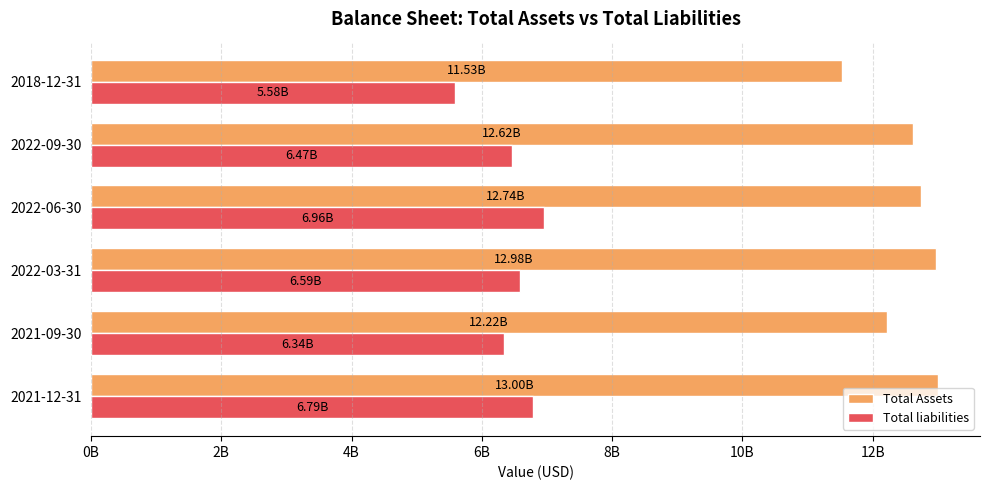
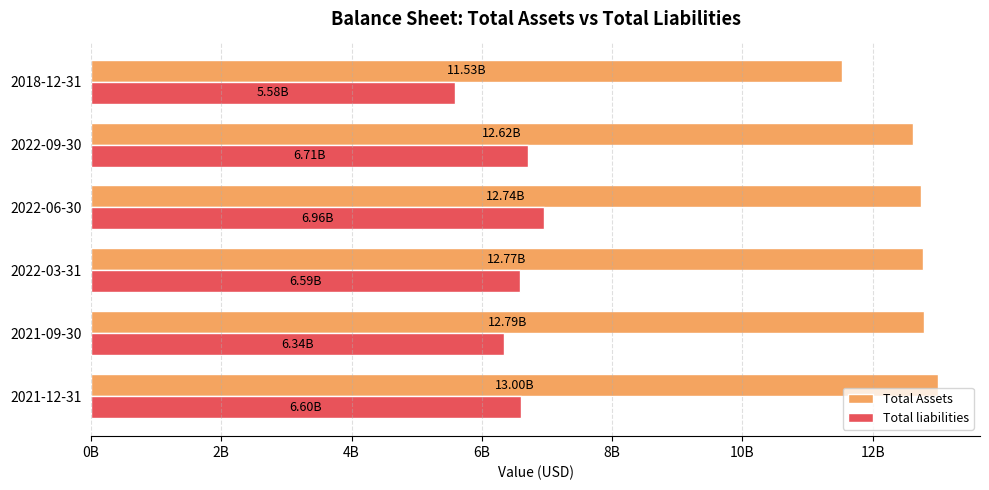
  {
    "Total Assets": {
      "2018-12-31": "11.53B",
      "2022-09-30": "12.62B",
      "2022-06-30": "12.74B",
-     "2022-03-31": "12.98B",
-     "2021-09-30": "12.22B",
+     "2022-03-31": "12.77B",
+     "2021-09-30": "12.79B",
      "2021-12-31": "13.00B"
    },
    "Total liabilities": {
      "2018-12-31": "5.58B",
-     "2022-09-30": "6.47B",
+     "2022-09-30": "6.71B",
      "2022-06-30": "6.96B",
      "2022-03-31": "6.59B",
      "2021-09-30": "6.34B",
-     "2021-12-31": "6.79B"
+     "2021-12-31": "6.60B"
    }
  }
